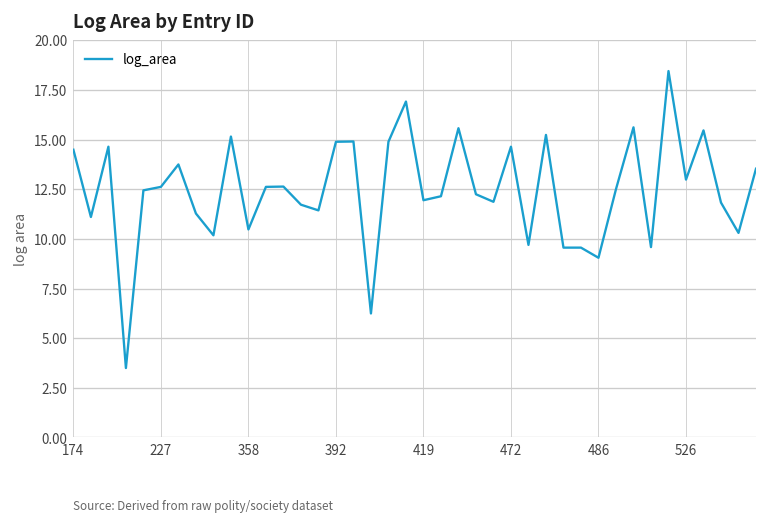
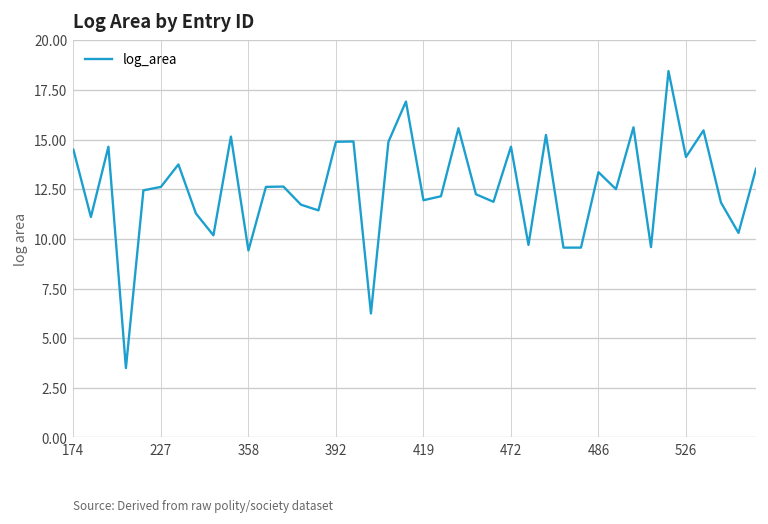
  {
    "174": 14.5,
    "227": 12.6,
-   "358": 10.5,
+   "358": 9.4,
    "392": 14.9,
    "419": 11.9,
    "472": 14.6,
-   "486": 9.0,
-   "526": 13.0
+   "486": 13.4,
+   "526": 14.1
  }
